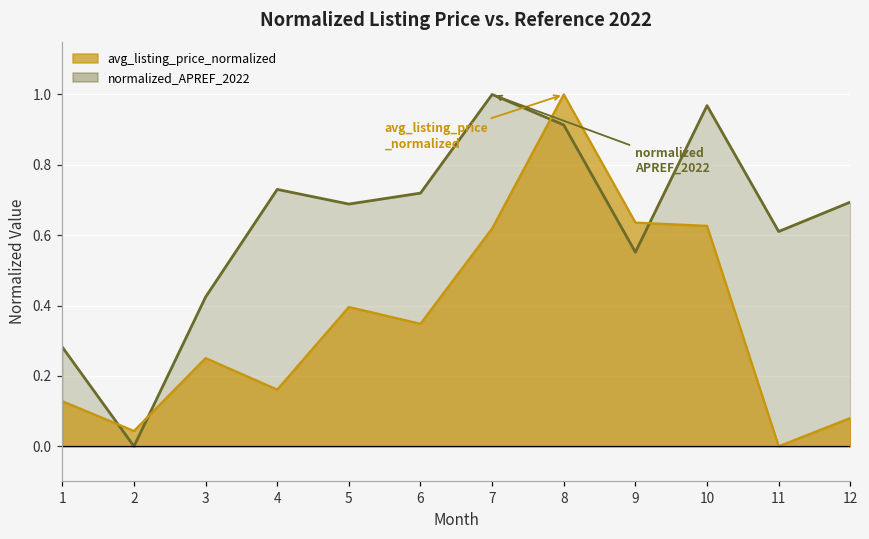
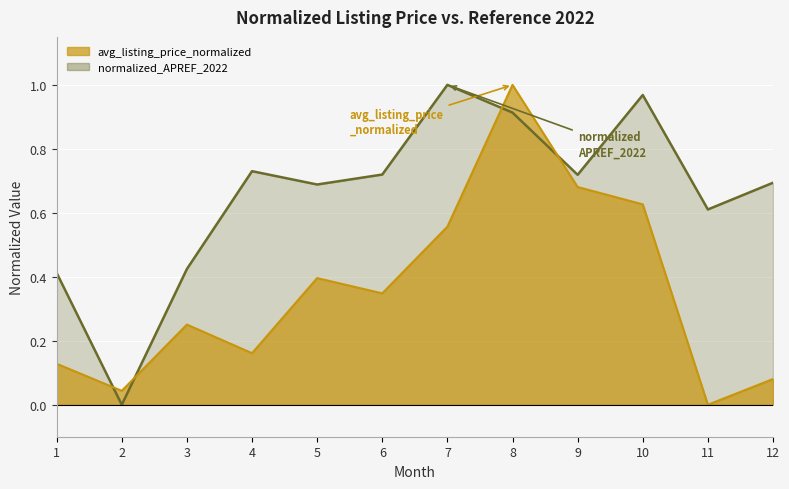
  {
    "normalized_APREF_2022": {
-     "1": 0.28,
+     "1": 0.41,
      "2": 0.00,
      "3": 0.42,
      "4": 0.73,
      "5": 0.69,
      "6": 0.72,
      "7": 1.00,
-     "9": 0.55,
+     "9": 0.72,
      "11": 0.61,
      "12": 0.69
    },
    "avg_listing_price_normalized": {
      "1": 0.13,
      "2": 0.04,
      "3": 0.25,
      "4": 0.16,
      "5": 0.40,
      "6": 0.35,
-     "7": 0.62,
+     "7": 0.56,
      "8": 1.00,
-     "9": 0.64,
+     "9": 0.68,
      "10": 0.63,
      "11": 0.00,
      "12": 0.08
    }
  }
